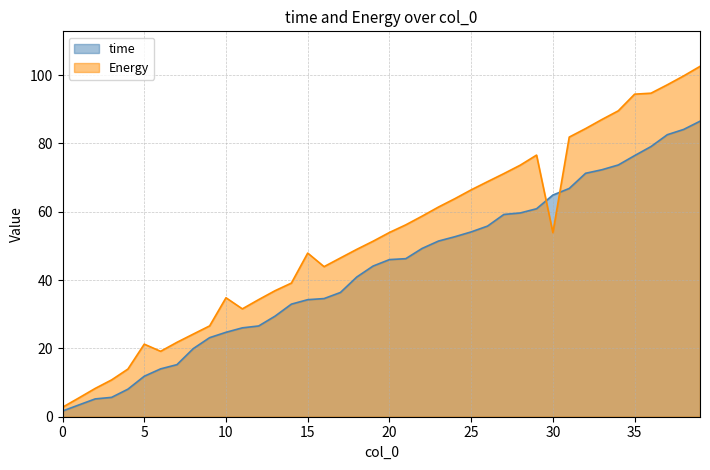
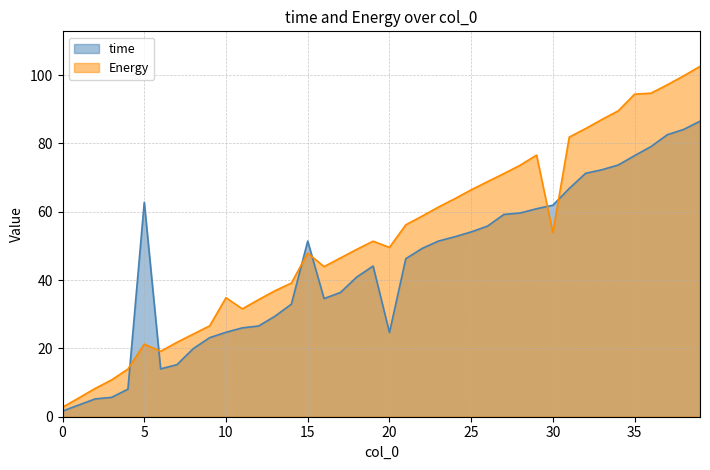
  {
    "time": {
      "0": 2,
-     "5": 12,
+     "5": 63,
      "10": 25,
-     "15": 34,
-     "20": 46,
+     "15": 51,
+     "20": 25,
      "25": 54,
-     "30": 65,
+     "30": 62,
      "35": 76
    },
    "Energy": {
      "0": 3,
      "5": 21,
      "10": 35,
      "15": 48,
-     "20": 54,
+     "20": 50,
      "25": 66,
      "30": 54,
      "35": 94
    }
  }
